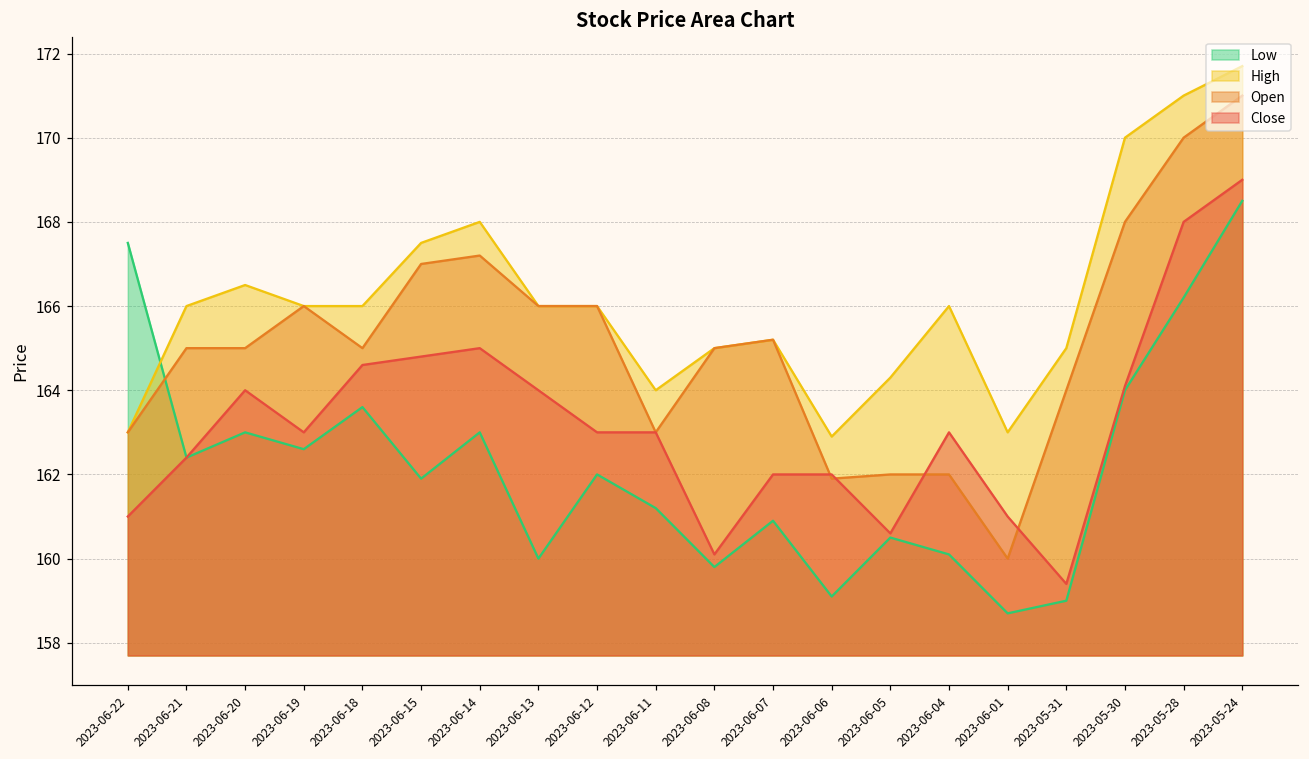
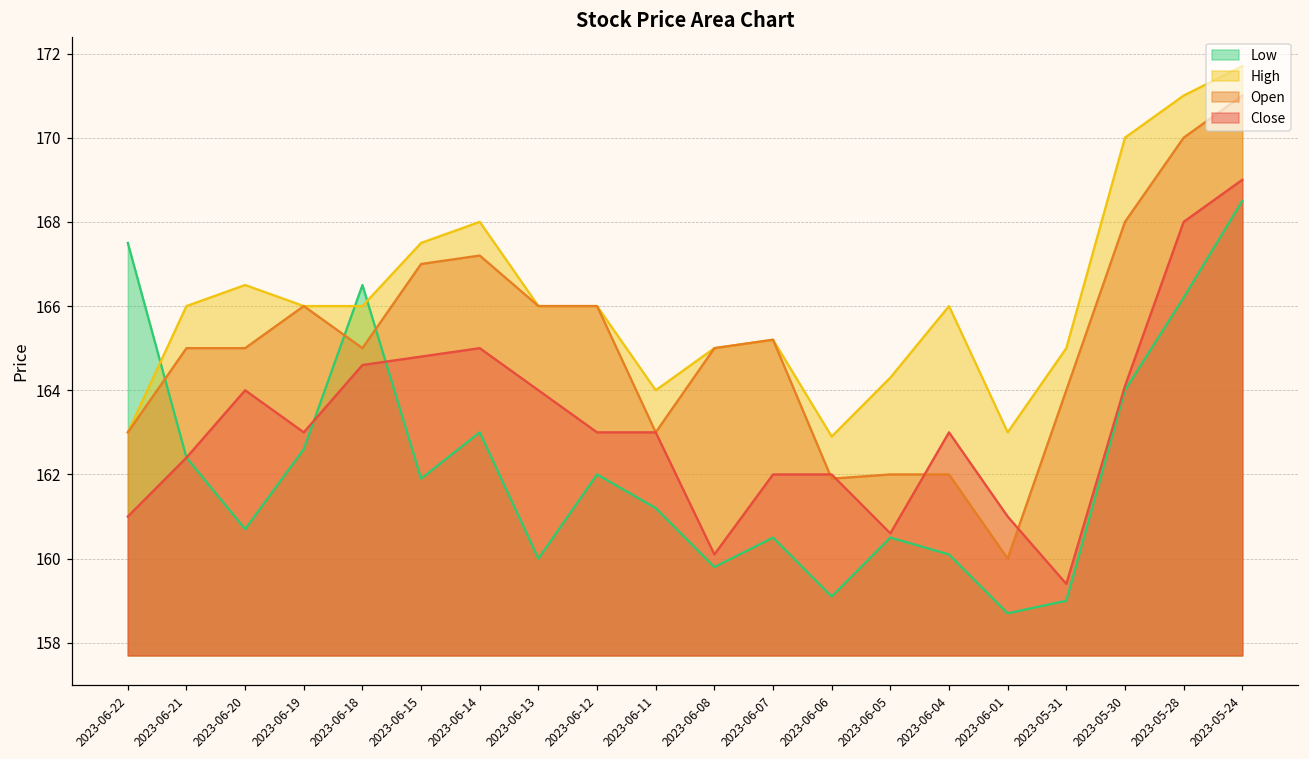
  {
    "Low": {
      "2023-06-22": 167.5,
-     "2023-06-20": 163.0,
+     "2023-06-20": 160.7,
      "2023-06-19": 162.6,
-     "2023-06-18": 163.6,
+     "2023-06-18": 166.5,
      "2023-06-15": 161.9,
      "2023-06-14": 163.0,
      "2023-06-13": 160.0,
      "2023-06-12": 162.0,
      "2023-06-11": 161.2,
      "2023-06-08": 159.8,
-     "2023-06-07": 160.9,
+     "2023-06-07": 160.5,
      "2023-06-06": 159.1,
      "2023-06-05": 160.5,
      "2023-06-04": 160.1,
      "2023-06-01": 158.7,
      "2023-05-31": 159.0,
      "2023-05-30": 164.0,
      "2023-05-28": 166.2,
      "2023-05-24": 168.5
    }
  }
